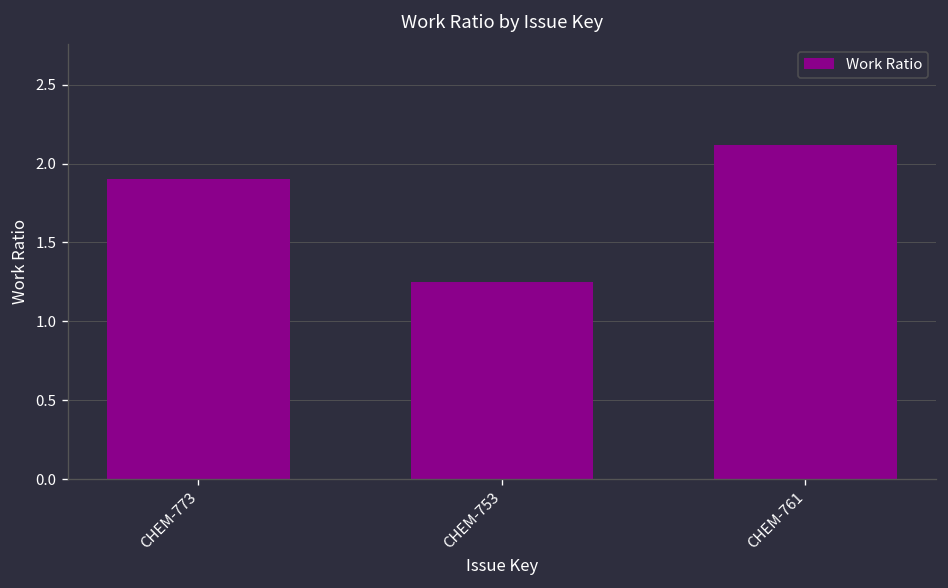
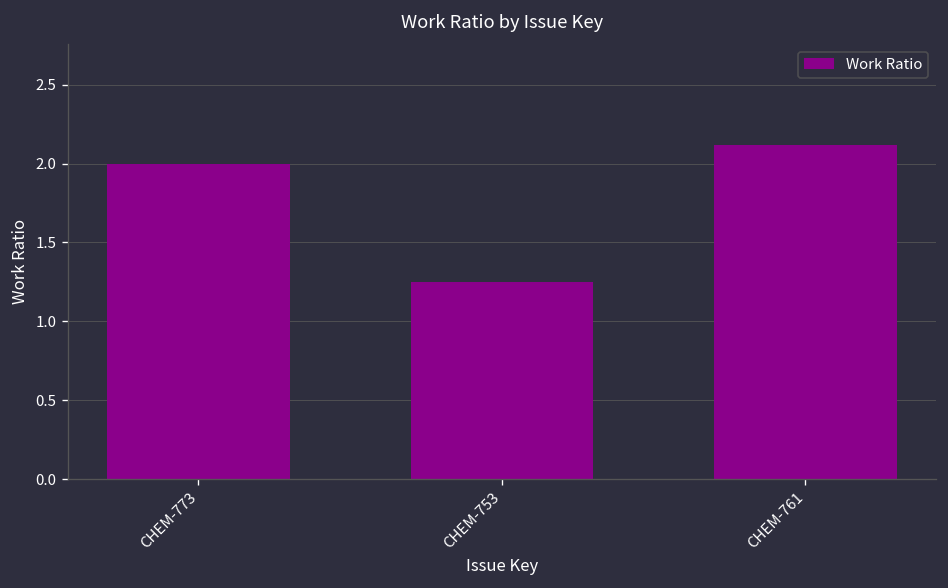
  {
-   "CHEM-773": 1.9,
+   "CHEM-773": 2.0,
    "CHEM-753": 1.25,
    "CHEM-761": 2.12
  }
